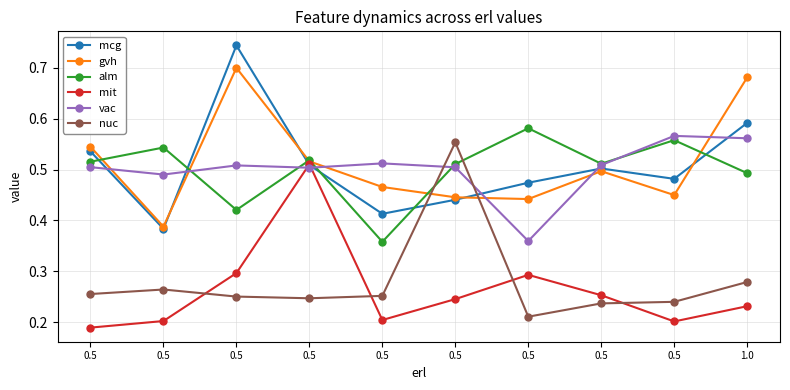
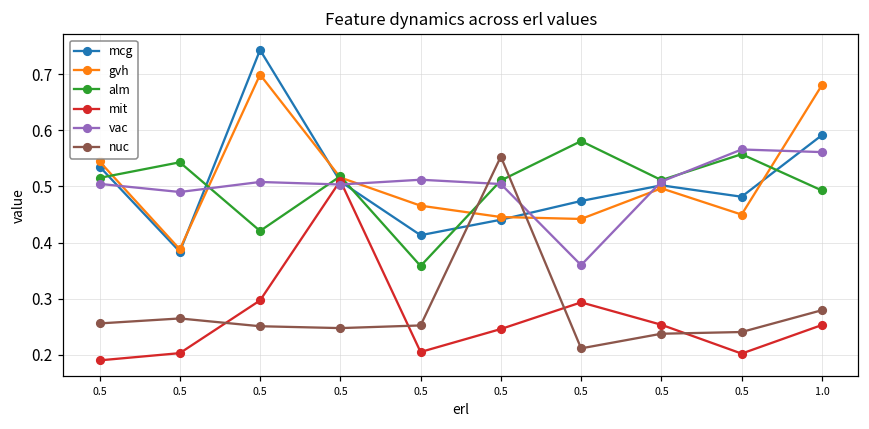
  {
    "mcg": {
      "1.0": 0.59
    },
    "gvh": {
      "1.0": 0.68
    },
    "alm": {
      "1.0": 0.49
    },
    "mit": {
-     "1.0": 0.23
+     "1.0": 0.25
    },
    "vac": {
      "1.0": 0.56
    },
    "nuc": {
      "1.0": 0.28
    }
  }
